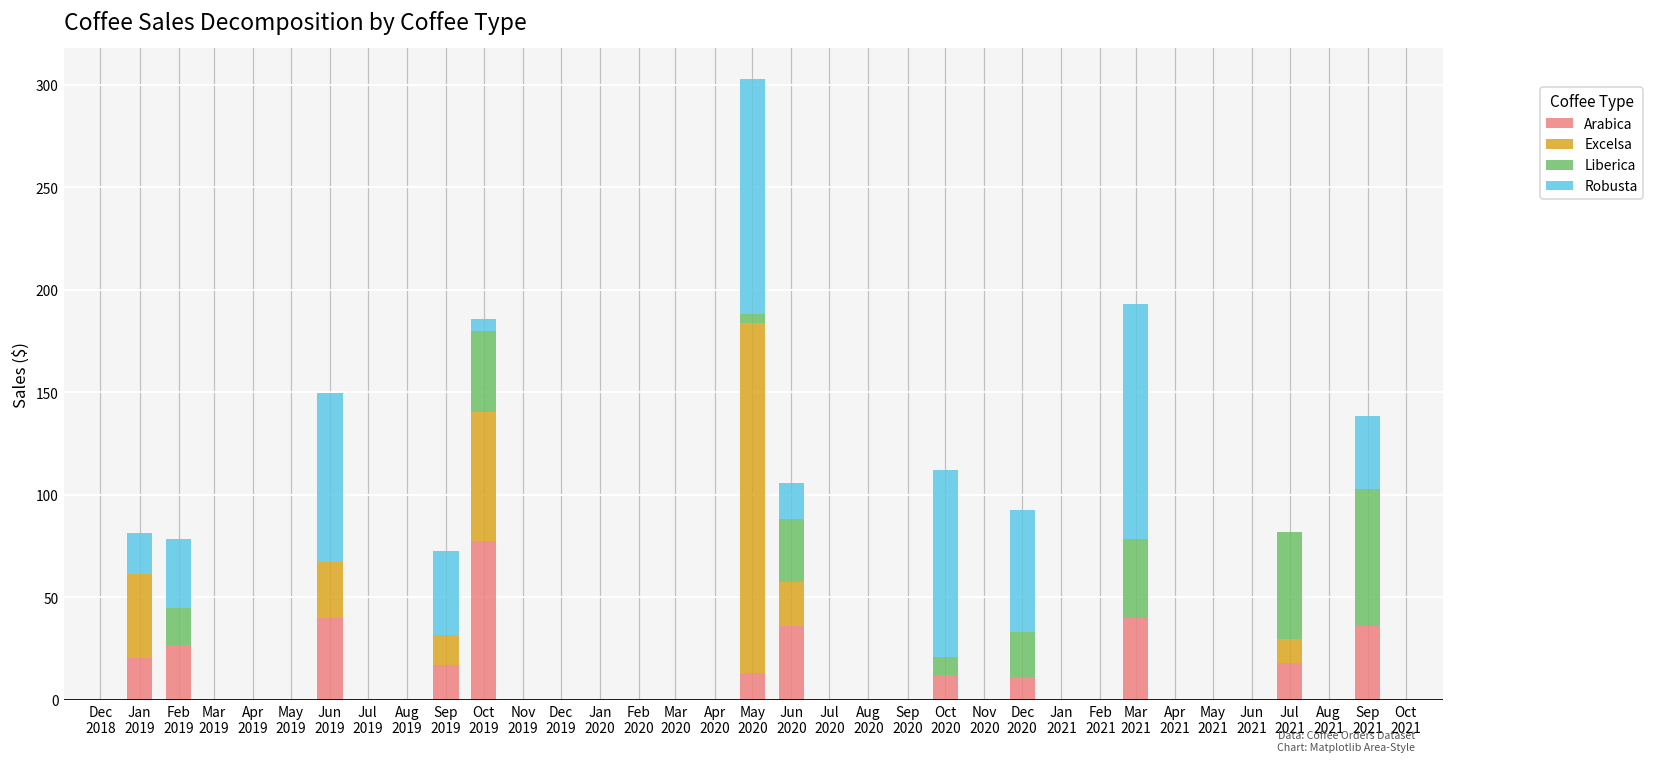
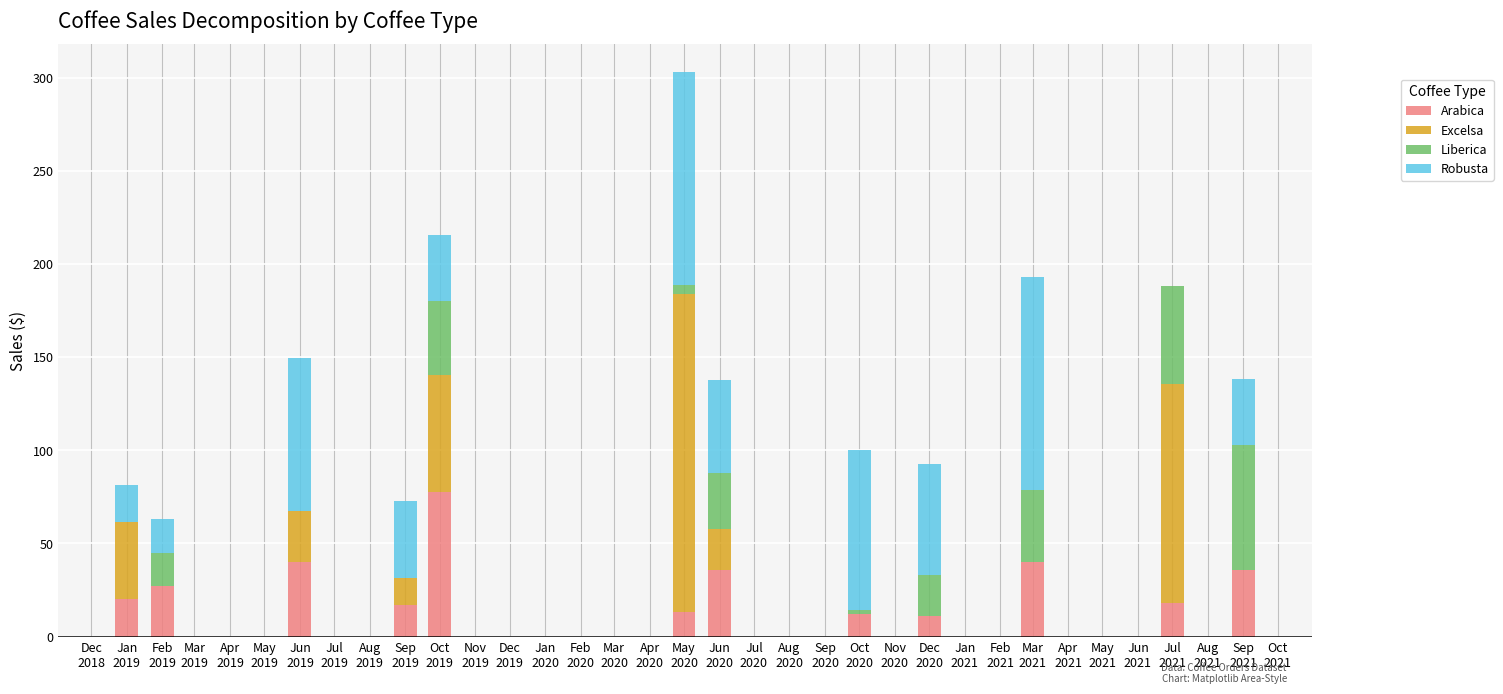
  {
    "Excelsa": {
      "Jan 2019": 41,
      "Feb 2019": 0,
      "Jun 2019": 28,
      "Sep 2019": 15,
      "Oct 2019": 63,
      "May 2020": 171,
      "Jun 2020": 22,
      "Oct 2020": 0,
      "Dec 2020": 0,
      "Mar 2021": 0,
-     "Jul 2021": 12,
+     "Jul 2021": 118,
      "Sep 2021": 0
    },
    "Liberica": {
      "Jan 2019": 0,
      "Feb 2019": 18,
      "Jun 2019": 0,
      "Sep 2019": 0,
      "Oct 2019": 39,
      "May 2020": 5,
      "Jun 2020": 30,
-     "Oct 2020": 9,
+     "Oct 2020": 3,
      "Dec 2020": 22,
      "Mar 2021": 39,
      "Jul 2021": 52,
      "Sep 2021": 67
    },
    "Robusta": {
      "Jan 2019": 20,
-     "Feb 2019": 33,
+     "Feb 2019": 18,
      "Jun 2019": 82,
      "Sep 2019": 41,
-     "Oct 2019": 6,
+     "Oct 2019": 36,
      "May 2020": 114,
-     "Jun 2020": 18,
-     "Oct 2020": 92,
+     "Jun 2020": 50,
+     "Oct 2020": 86,
      "Dec 2020": 60,
      "Mar 2021": 114,
      "Jul 2021": 0,
      "Sep 2021": 36
    }
  }
